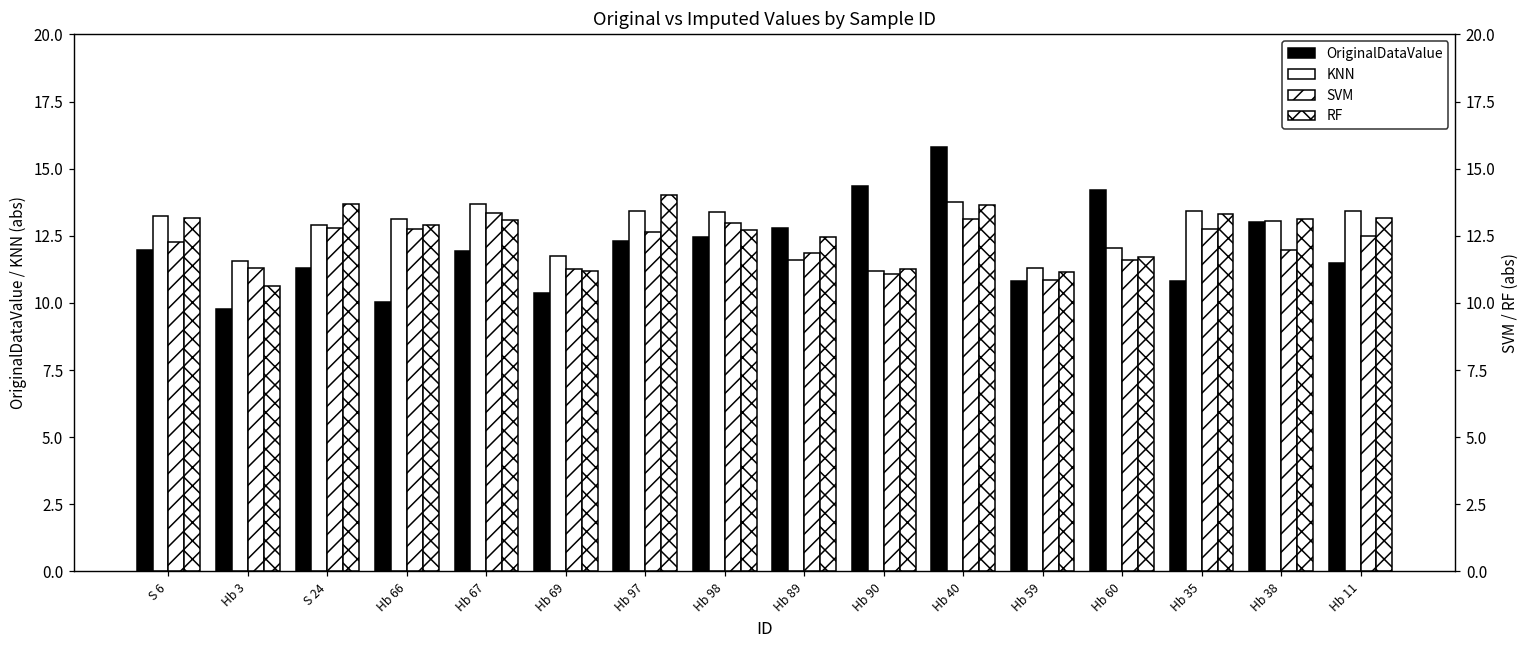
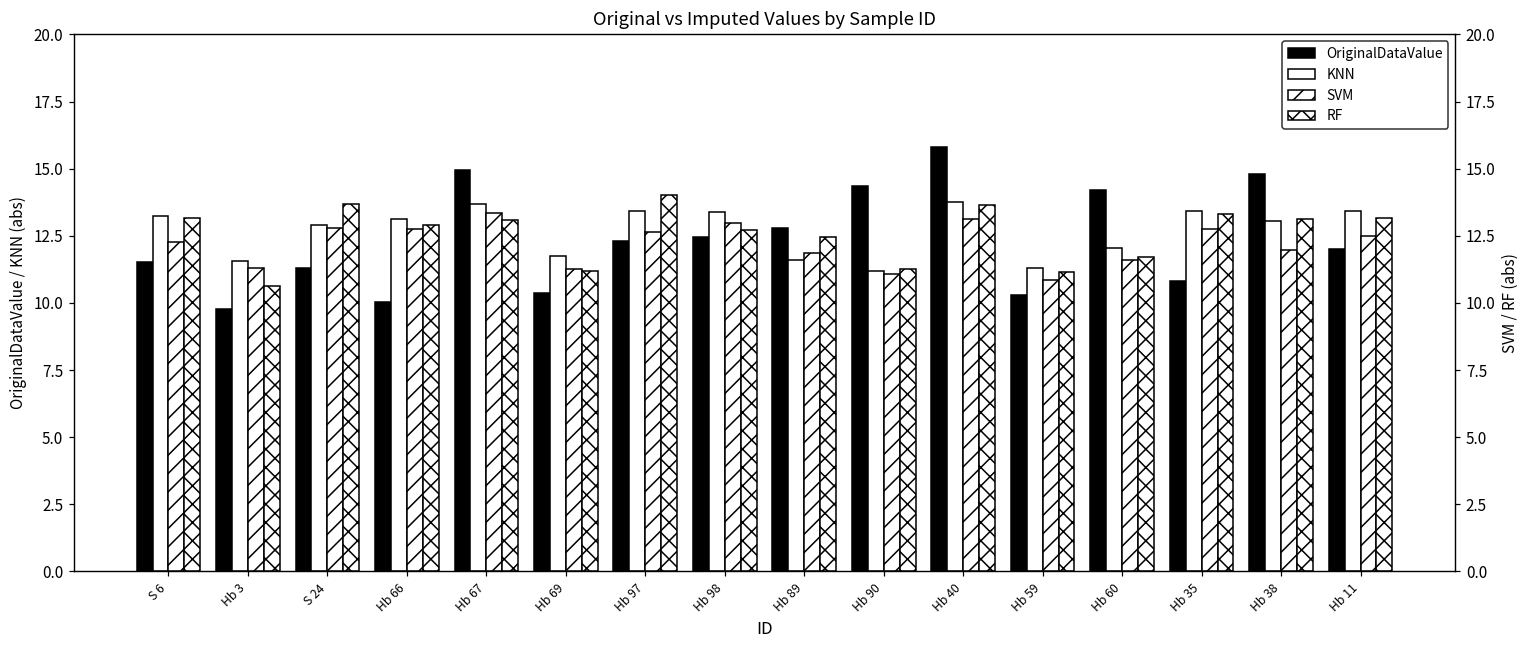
  {
    "OriginalDataValue": {
-     "S 6": 12.0,
+     "S 6": 11.5,
      "Hb 3": 9.8,
      "S 24": 11.3,
      "Hb 66": 10.0,
-     "Hb 67": 11.9,
+     "Hb 67": 15.0,
      "Hb 69": 10.4,
      "Hb 97": 12.3,
      "Hb 98": 12.5,
      "Hb 89": 12.8,
      "Hb 90": 14.4,
      "Hb 40": 15.8,
-     "Hb 59": 10.8,
+     "Hb 59": 10.3,
      "Hb 60": 14.2,
      "Hb 35": 10.8,
-     "Hb 38": 13.0,
-     "Hb 11": 11.5
+     "Hb 38": 14.8,
+     "Hb 11": 12.0
    }
  }
